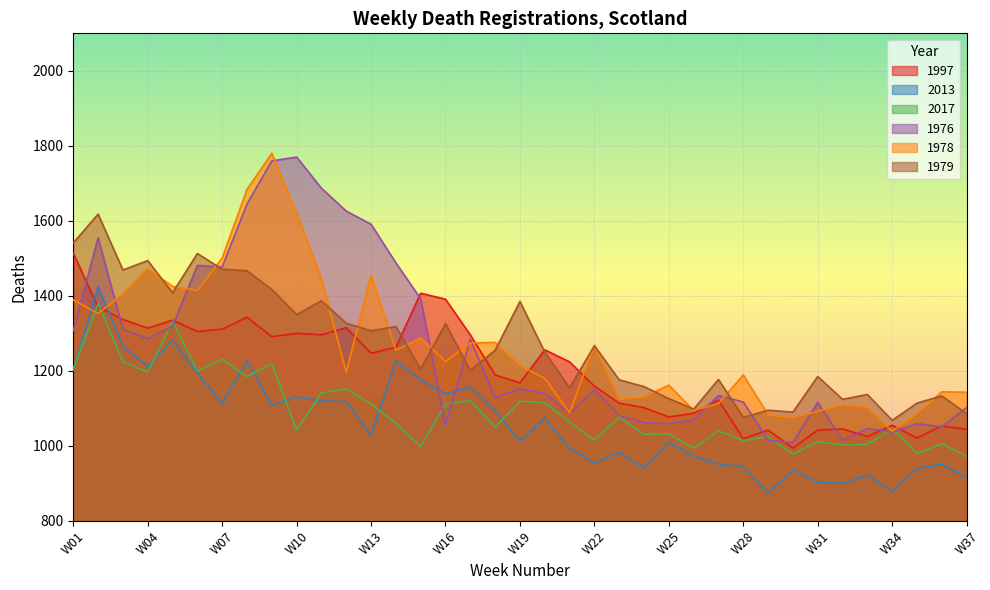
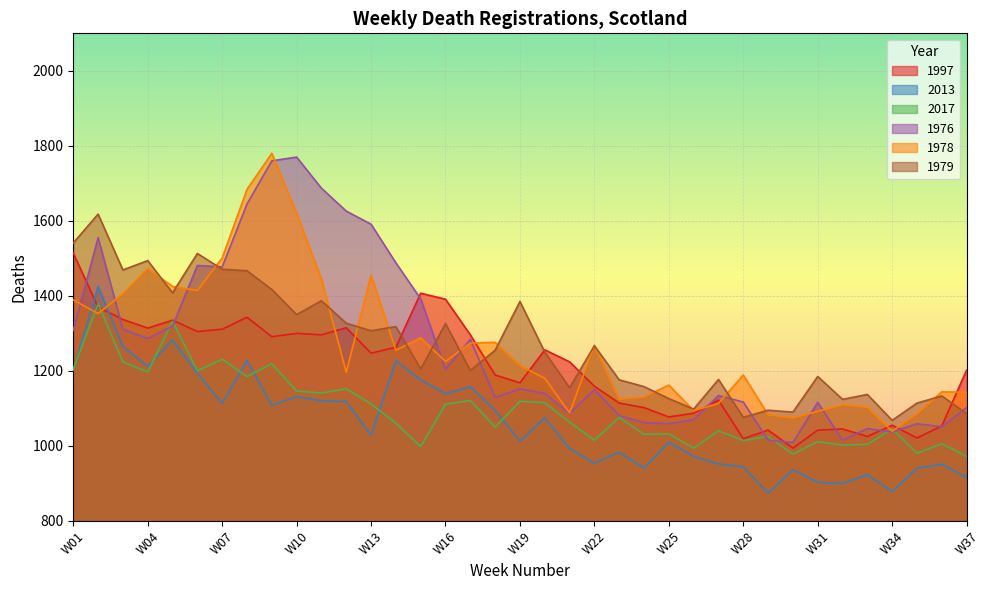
  {
    "1997": {
      "W01": 1510,
      "W04": 1310,
      "W07": 1310,
      "W10": 1300,
      "W13": 1250,
      "W16": 1390,
      "W19": 1170,
      "W22": 1160,
      "W25": 1080,
      "W31": 1040,
      "W34": 1060,
-     "W37": 1040
+     "W37": 1200
    },
    "2013": {
      "W04": 1210,
      "W07": 1110,
      "W10": 1130,
      "W13": 1030,
      "W16": 1140,
      "W19": 1010,
      "W22": 950,
      "W25": 1010,
      "W28": 940,
      "W31": 900,
      "W34": 880,
      "W37": 920
    },
    "2017": {
      "W04": 1200,
      "W07": 1230,
-     "W10": 1040,
+     "W10": 1150,
      "W13": 1110,
      "W16": 1110,
      "W19": 1120,
      "W22": 1020,
      "W25": 1030,
      "W31": 1010,
      "W37": 970
    },
    "1976": {
      "W01": 1310,
      "W04": 1290,
      "W10": 1770,
      "W13": 1590,
-     "W16": 1060,
+     "W16": 1200,
      "W19": 1150,
      "W22": 1150,
      "W25": 1060,
      "W28": 1120,
      "W31": 1120,
      "W37": 1100
    },
    "1978": {
      "W01": 1390,
      "W04": 1470,
      "W07": 1500,
      "W10": 1620,
      "W13": 1460,
      "W16": 1230,
      "W19": 1210,
      "W25": 1160,
      "W28": 1190,
      "W31": 1090,
      "W37": 1140
    },
    "1979": {
      "W01": 1540,
      "W04": 1490,
      "W10": 1350,
      "W13": 1310,
      "W16": 1330,
      "W19": 1390,
      "W25": 1130,
      "W28": 1080,
      "W31": 1190,
      "W34": 1070,
      "W37": 1090
    }
  }
